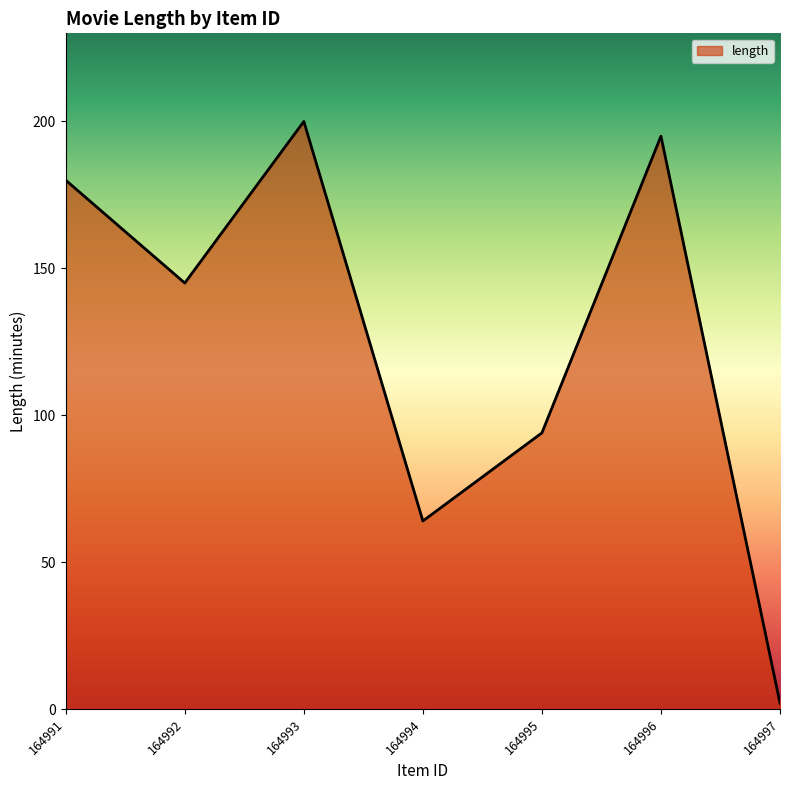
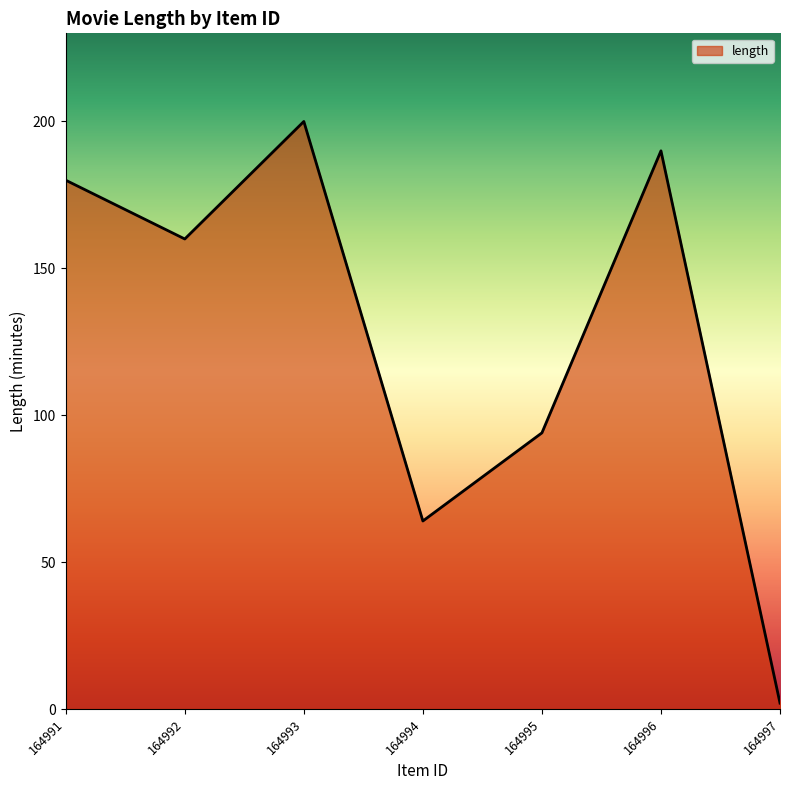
  {
    "164991": 180,
-   "164992": 145,
+   "164992": 160,
    "164993": 200,
    "164994": 64,
    "164995": 94,
-   "164996": 195,
+   "164996": 190,
    "164997": 2
  }
